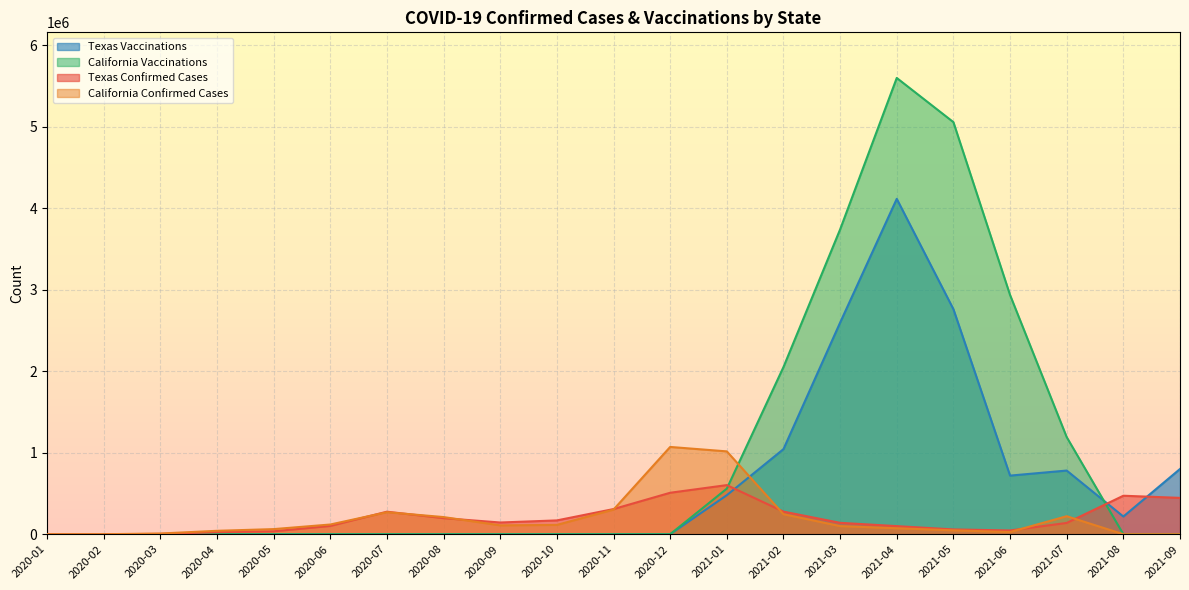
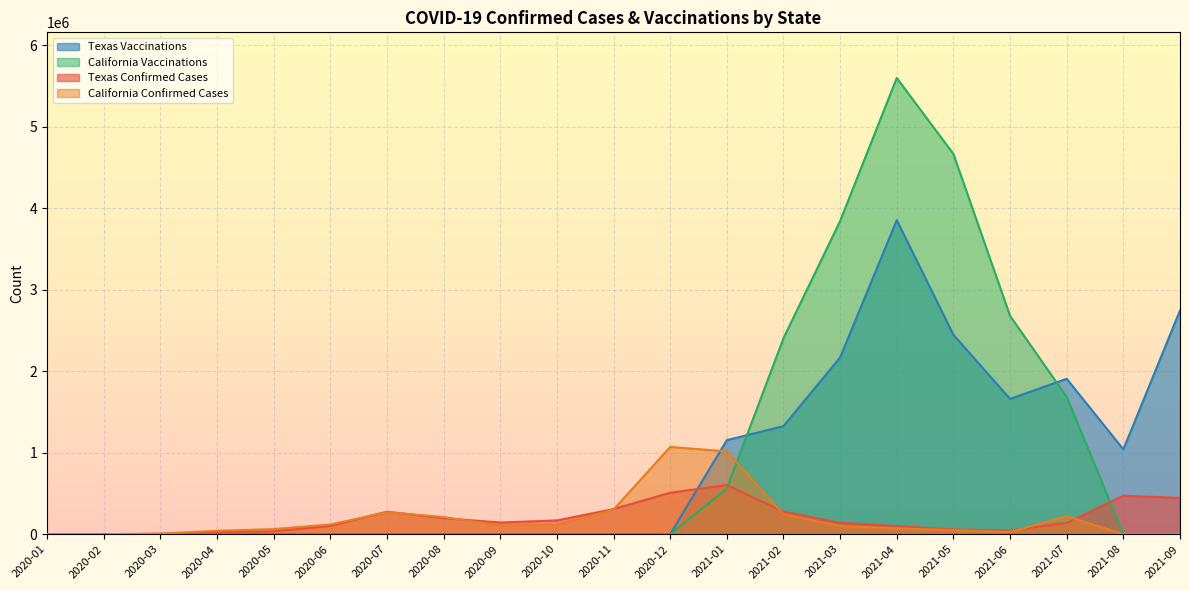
  {
    "Texas Vaccinations": {
-     "2021-01": 500000,
-     "2021-02": 1000000,
-     "2021-03": 2600000,
-     "2021-04": 4100000,
-     "2021-05": 2800000,
-     "2021-06": 700000,
-     "2021-07": 800000,
-     "2021-08": 200000,
-     "2021-09": 800000
+     "2021-01": 1200000,
+     "2021-02": 1300000,
+     "2021-03": 2200000,
+     "2021-04": 3900000,
+     "2021-05": 2400000,
+     "2021-06": 1700000,
+     "2021-07": 1900000,
+     "2021-08": 1000000,
+     "2021-09": 2700000
    },
    "California Vaccinations": {
      "2021-01": 600000,
-     "2021-02": 2100000,
-     "2021-03": 3700000,
+     "2021-02": 2400000,
+     "2021-03": 3800000,
      "2021-04": 5600000,
-     "2021-05": 5100000,
-     "2021-06": 2900000,
-     "2021-07": 1200000
+     "2021-05": 4700000,
+     "2021-06": 2700000,
+     "2021-07": 1700000
    }
  }
